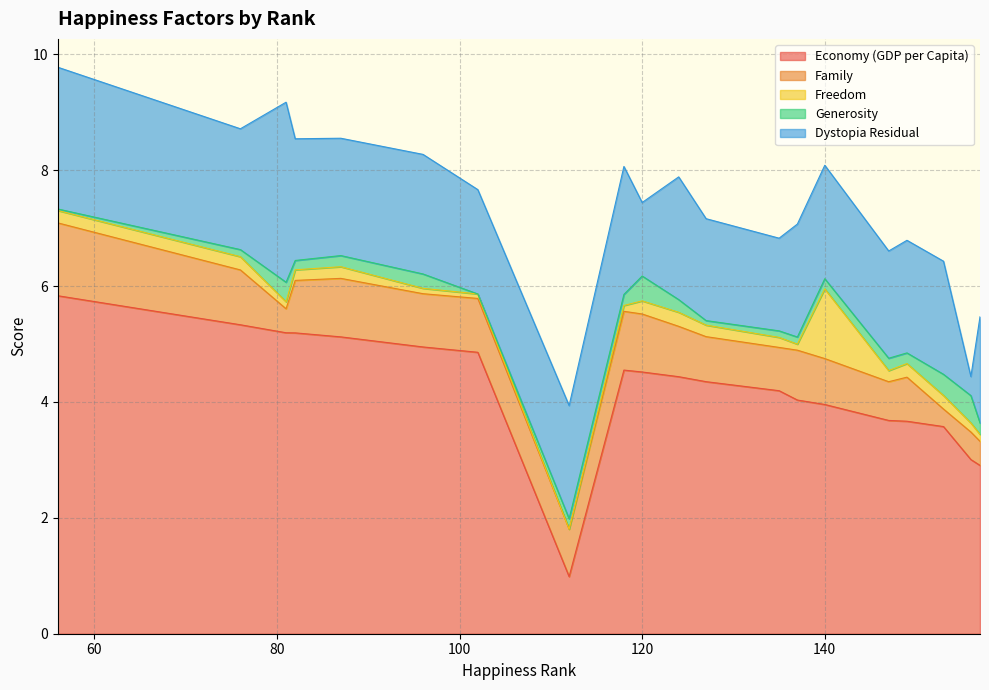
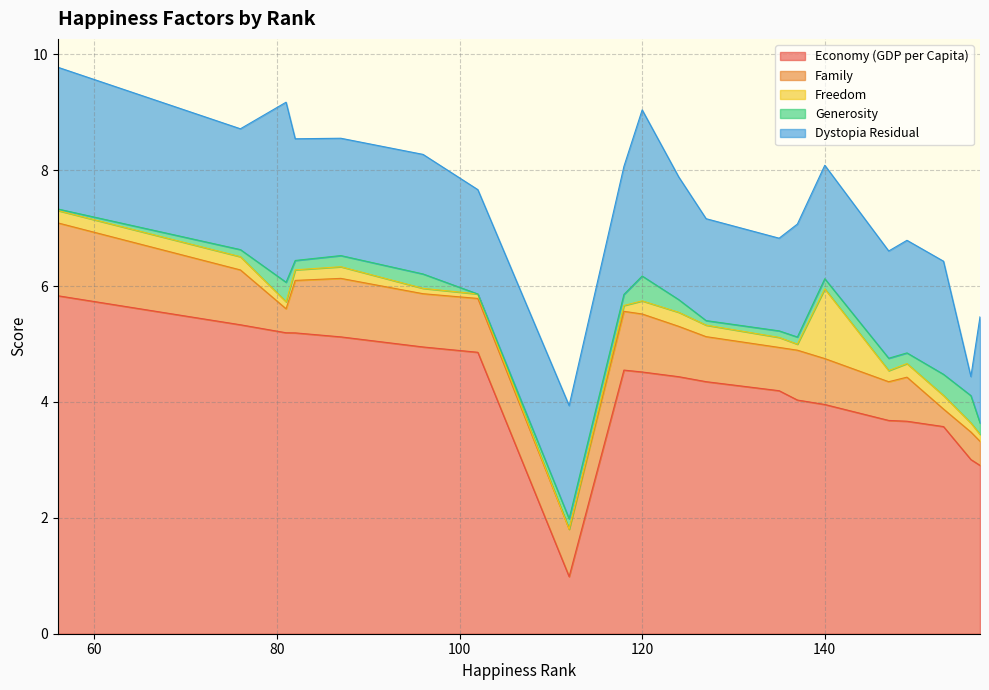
  {
    "Freedom": {
      "120": 0.2,
      "140": 1.2
    },
    "Generosity": {
      "120": 0.4,
      "140": 0.2
    },
    "Dystopia Residual": {
-     "120": 1.3,
+     "120": 2.9,
      "140": 2.0
    }
  }
